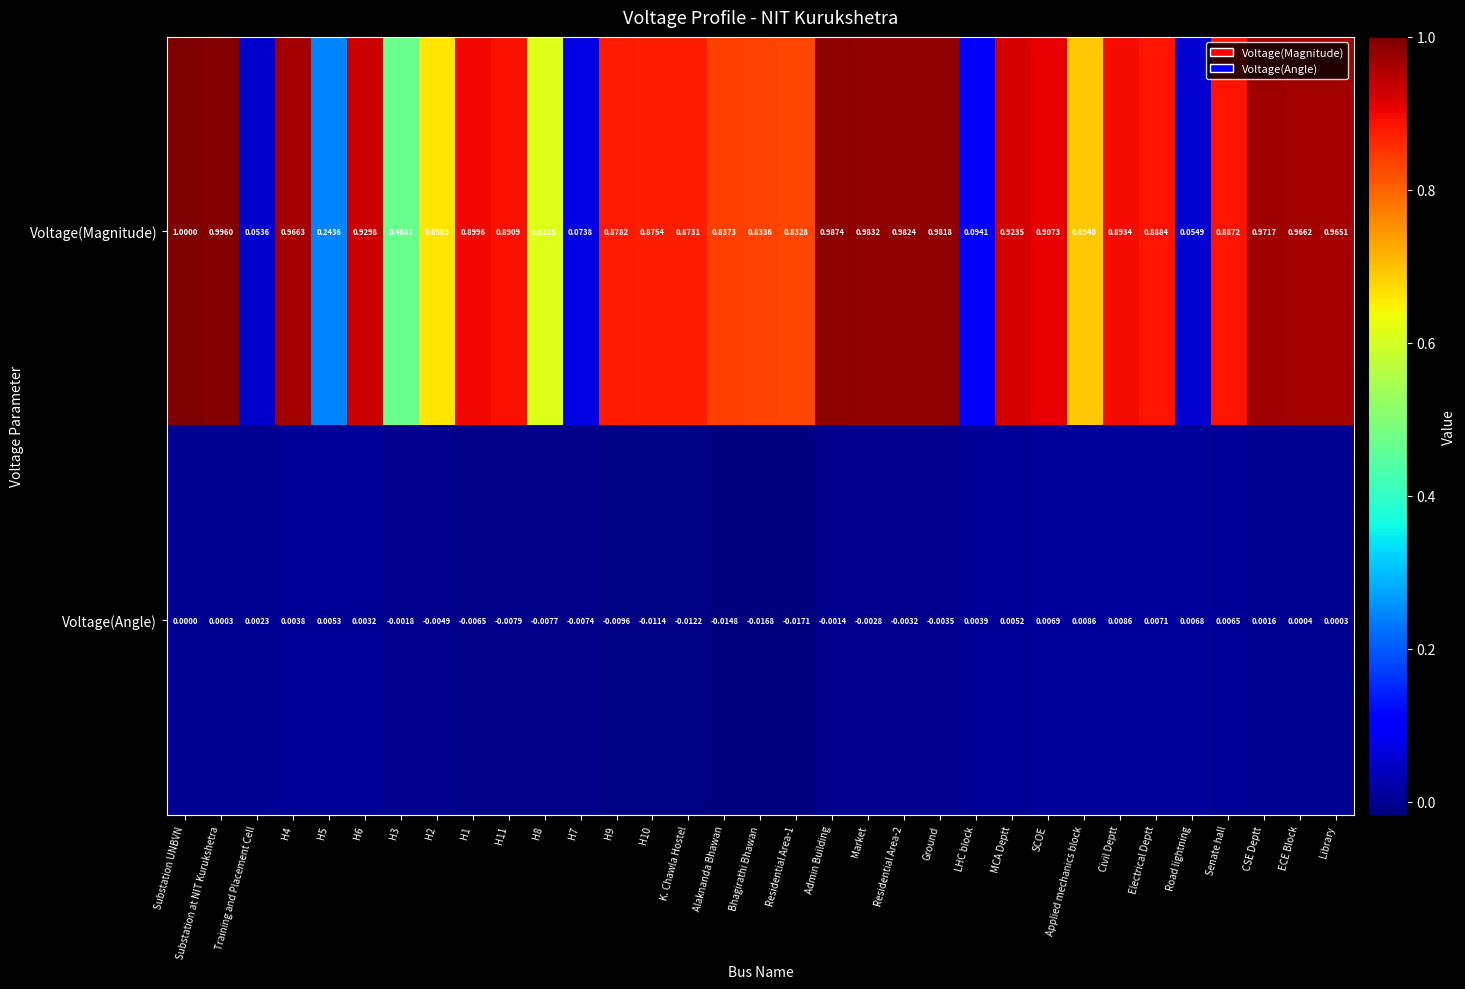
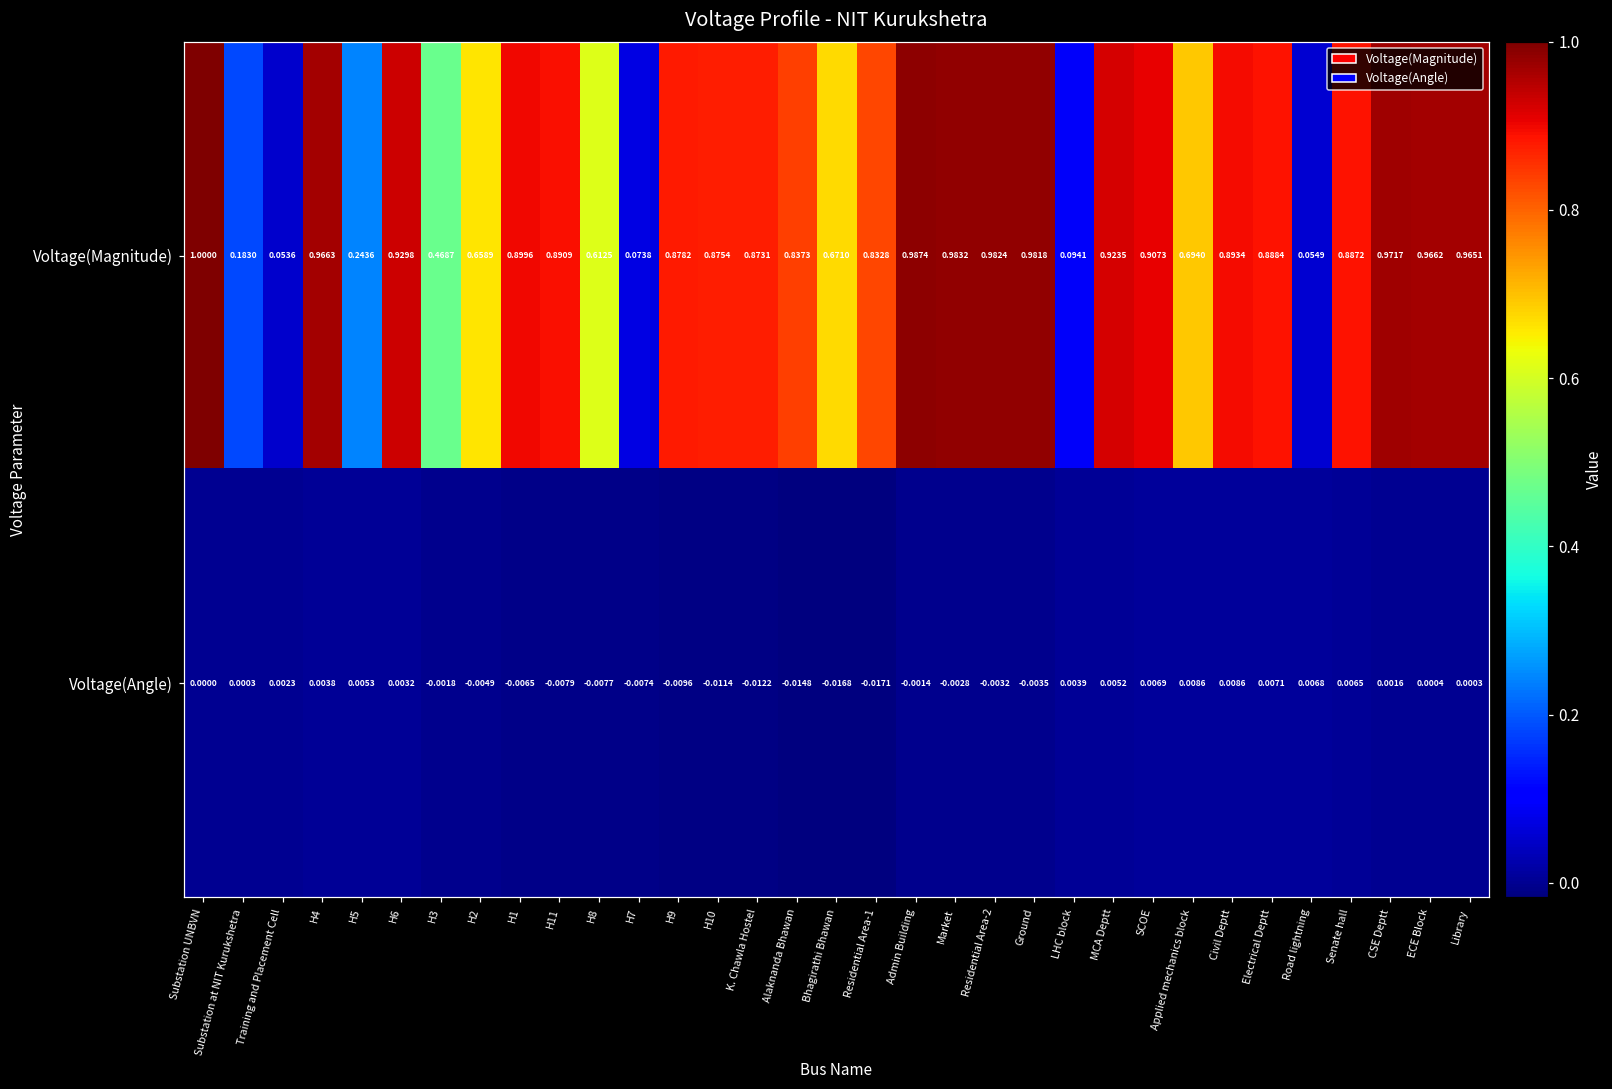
  {
    "Voltage(Magnitude)": {
      "Substation UNBVN": 1.0000,
-     "Substation at NIT Kurukshetra": 0.9960,
+     "Substation at NIT Kurukshetra": 0.1830,
      "Training and Placement Cell": 0.0536,
      "H4": 0.9663,
      "H5": 0.2436,
      "H6": 0.9298,
      "H3": 0.4687,
      "H2": 0.6589,
      "H1": 0.8996,
      "H11": 0.8909,
      "H8": 0.6125,
      "H7": 0.0738,
      "H9": 0.8782,
      "H10": 0.8754,
      "K. Chawla Hostel": 0.8731,
      "Alaknanda Bhawan": 0.8373,
-     "Bhagirathi Bhawan": 0.8336,
+     "Bhagirathi Bhawan": 0.6710,
      "Residential Area-1": 0.8328,
      "Admin Building": 0.9874,
      "Market": 0.9832,
      "Residential Area-2": 0.9824,
      "Ground": 0.9818,
      "LHC block": 0.0941,
      "MCA Deptt": 0.9235,
      "SCOE": 0.9073,
      "Applied mechanics block": 0.6940,
      "Civil Deptt": 0.8934,
      "Electrical Deptt": 0.8884,
      "Road lightning": 0.0549,
      "Senate hall": 0.8872,
      "CSE Deptt": 0.9717,
      "ECE Block": 0.9662,
      "Library": 0.9651
    },
    "Voltage(Angle)": {
      "Substation UNBVN": 0.0000,
      "Substation at NIT Kurukshetra": 0.0003,
      "Training and Placement Cell": 0.0023,
      "H4": 0.0038,
      "H5": 0.0053,
      "H6": 0.0032,
      "H3": -0.0018,
      "H2": -0.0049,
      "H1": -0.0065,
      "H11": -0.0079,
      "H8": -0.0077,
      "H7": -0.0074,
      "H9": -0.0096,
      "H10": -0.0114,
      "K. Chawla Hostel": -0.0122,
      "Alaknanda Bhawan": -0.0148,
      "Bhagirathi Bhawan": -0.0168,
      "Residential Area-1": -0.0171,
      "Admin Building": -0.0014,
      "Market": -0.0028,
      "Residential Area-2": -0.0032,
      "Ground": -0.0035,
      "LHC block": 0.0039,
      "MCA Deptt": 0.0052,
      "SCOE": 0.0069,
      "Applied mechanics block": 0.0086,
      "Civil Deptt": 0.0086,
      "Electrical Deptt": 0.0071,
      "Road lightning": 0.0068,
      "Senate hall": 0.0065,
      "CSE Deptt": 0.0016,
      "ECE Block": 0.0004,
      "Library": 0.0003
    }
  }
